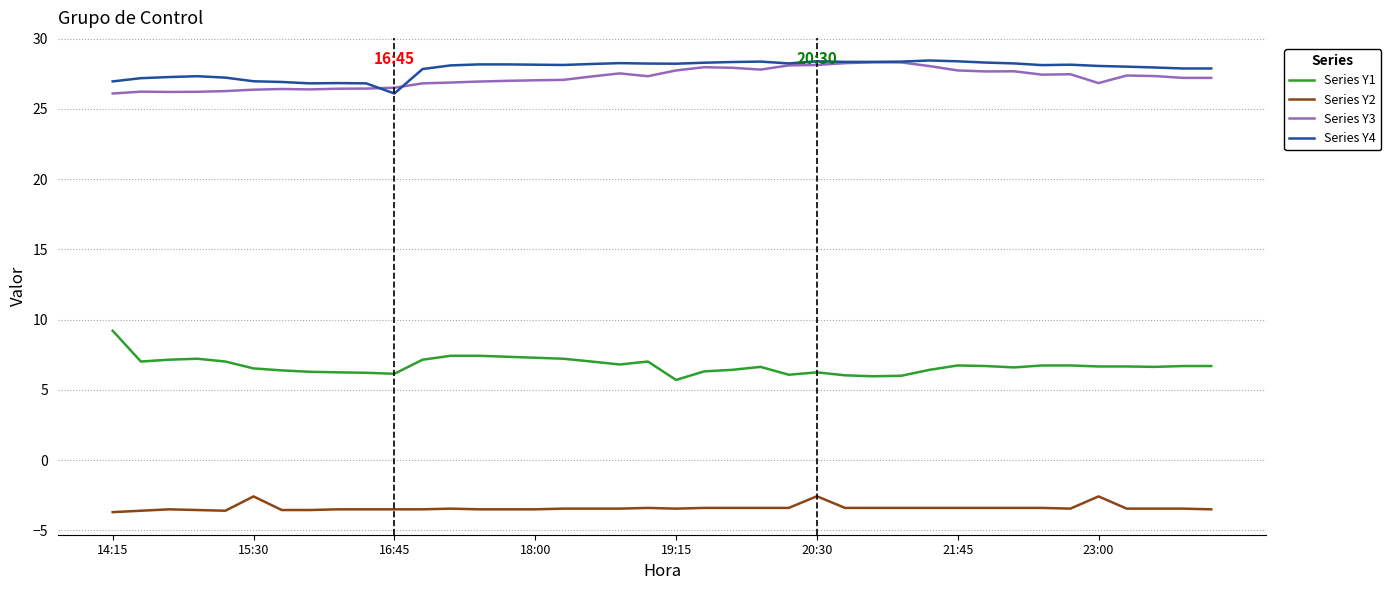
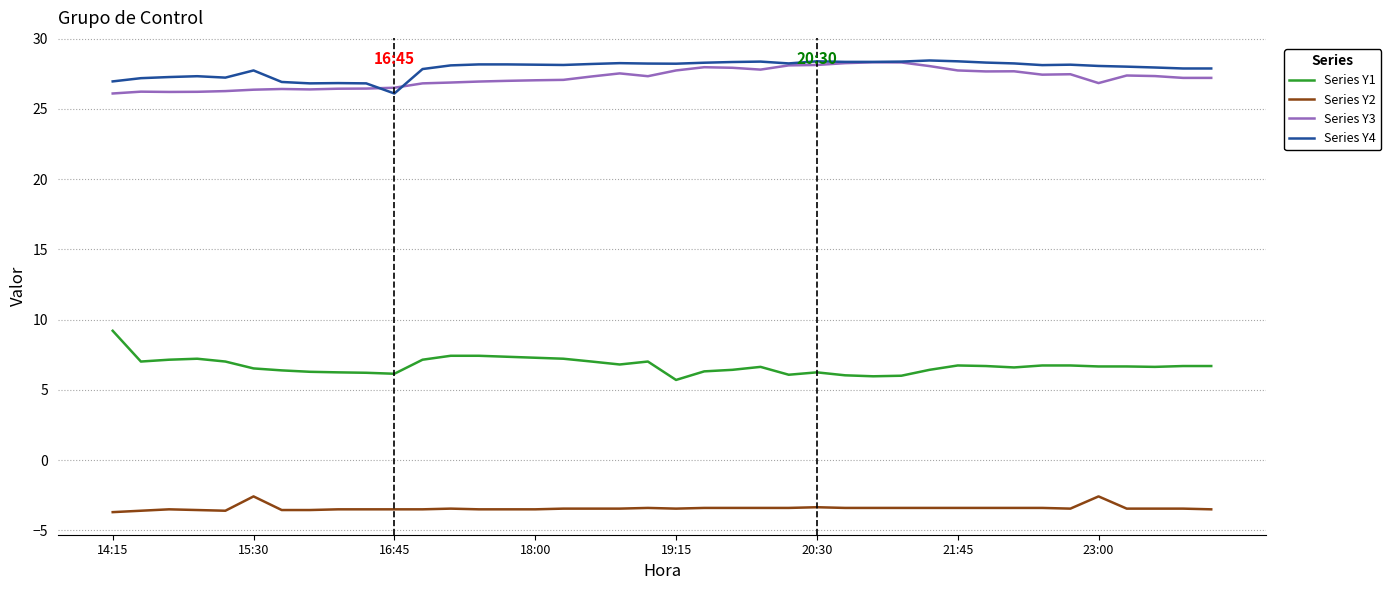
  {
    "Series Y1": {
      "14:15": 9.2,
      "15:30": 6.5,
      "16:45": 6.1,
      "18:00": 7.3,
      "19:15": 5.7,
      "20:30": 6.2,
      "21:45": 6.7,
      "23:00": 6.7
    },
    "Series Y2": {
      "14:15": -3.7,
      "15:30": -2.6,
      "16:45": -3.5,
      "18:00": -3.5,
      "19:15": -3.5,
-     "20:30": -2.6,
+     "20:30": -3.4,
      "21:45": -3.4,
      "23:00": -2.6
    },
    "Series Y3": {
      "14:15": 26.1,
      "15:30": 26.4,
      "16:45": 26.5,
      "18:00": 27.0,
      "19:15": 27.7,
      "21:45": 27.7,
      "23:00": 26.8
    },
    "Series Y4": {
      "14:15": 27.0,
-     "15:30": 27.0,
+     "15:30": 27.7,
      "16:45": 26.1,
      "18:00": 28.1,
      "19:15": 28.2,
      "21:45": 28.4,
      "23:00": 28.1
    }
  }
